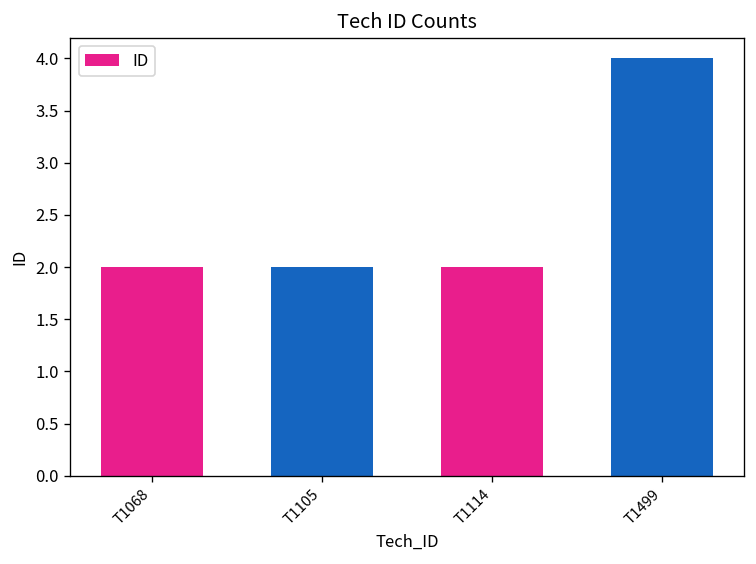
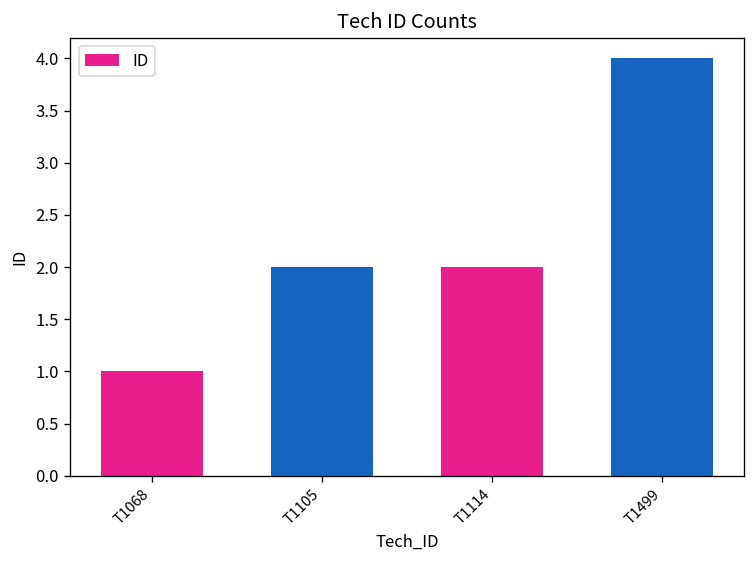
  {
-   "T1068": 2,
+   "T1068": 1,
    "T1105": 2,
    "T1114": 2,
    "T1499": 4
  }
